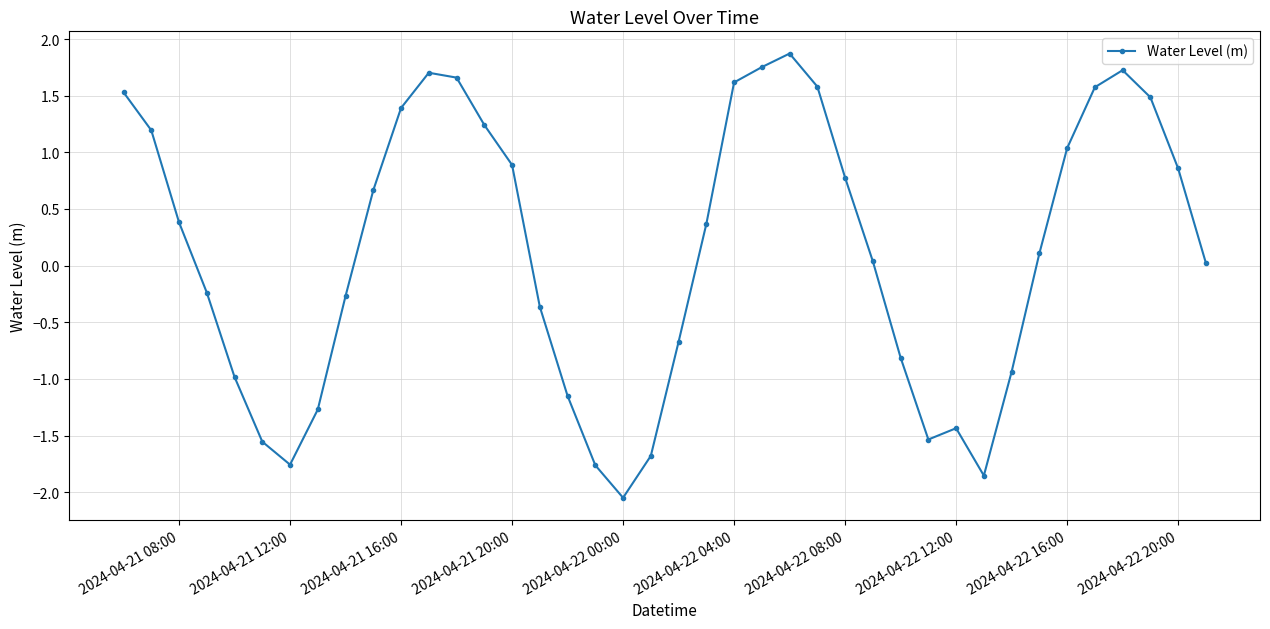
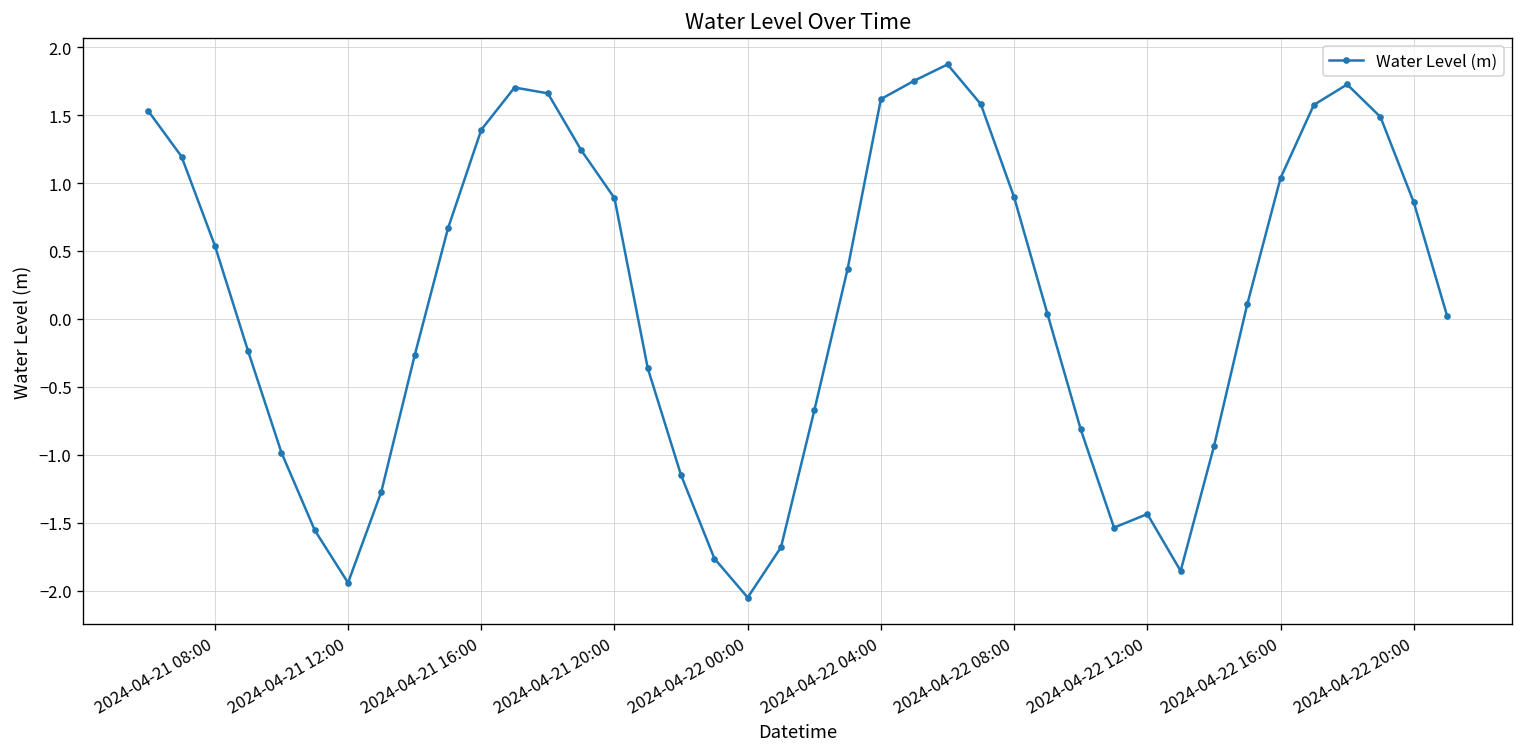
  {
-   "2024-04-21 08:00": 0.38,
-   "2024-04-21 12:00": -1.76,
+   "2024-04-21 08:00": 0.54,
+   "2024-04-21 12:00": -1.94,
    "2024-04-21 16:00": 1.39,
    "2024-04-21 20:00": 0.89,
    "2024-04-22 00:00": -2.05,
    "2024-04-22 04:00": 1.62,
-   "2024-04-22 08:00": 0.78,
+   "2024-04-22 08:00": 0.90,
    "2024-04-22 12:00": -1.43,
    "2024-04-22 16:00": 1.04,
    "2024-04-22 20:00": 0.86
  }
